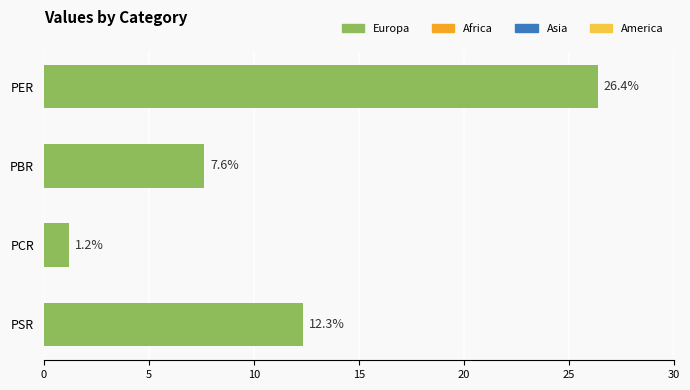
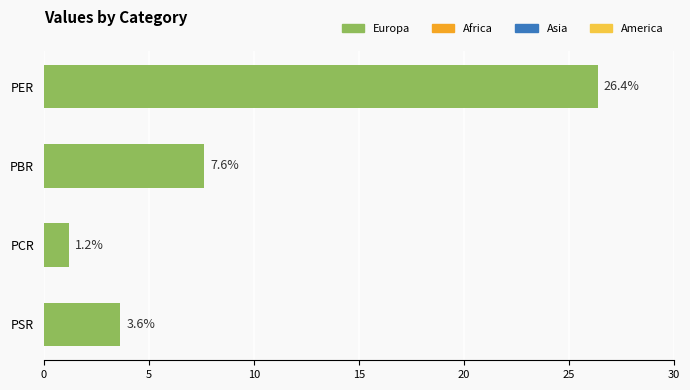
  {
    "PER": "26.4%",
    "PBR": "7.6%",
    "PCR": "1.2%",
-   "PSR": "12.3%"
+   "PSR": "3.6%"
  }
